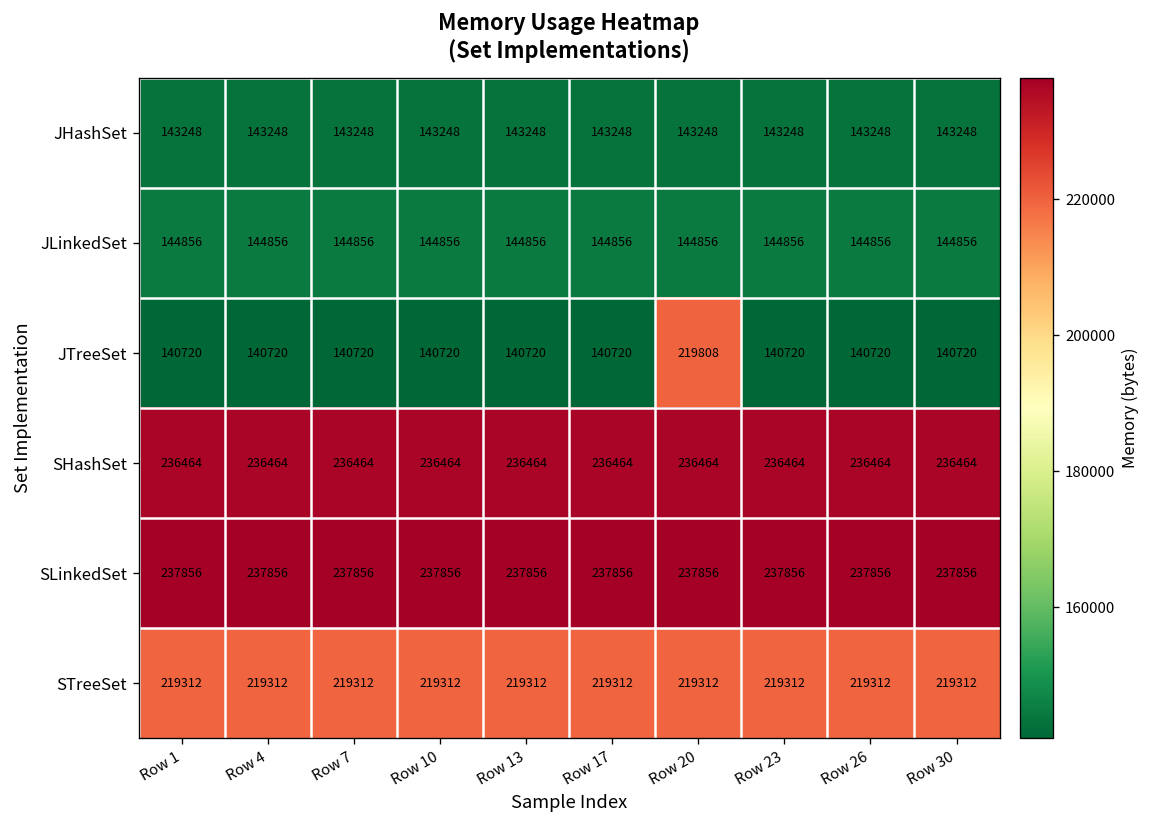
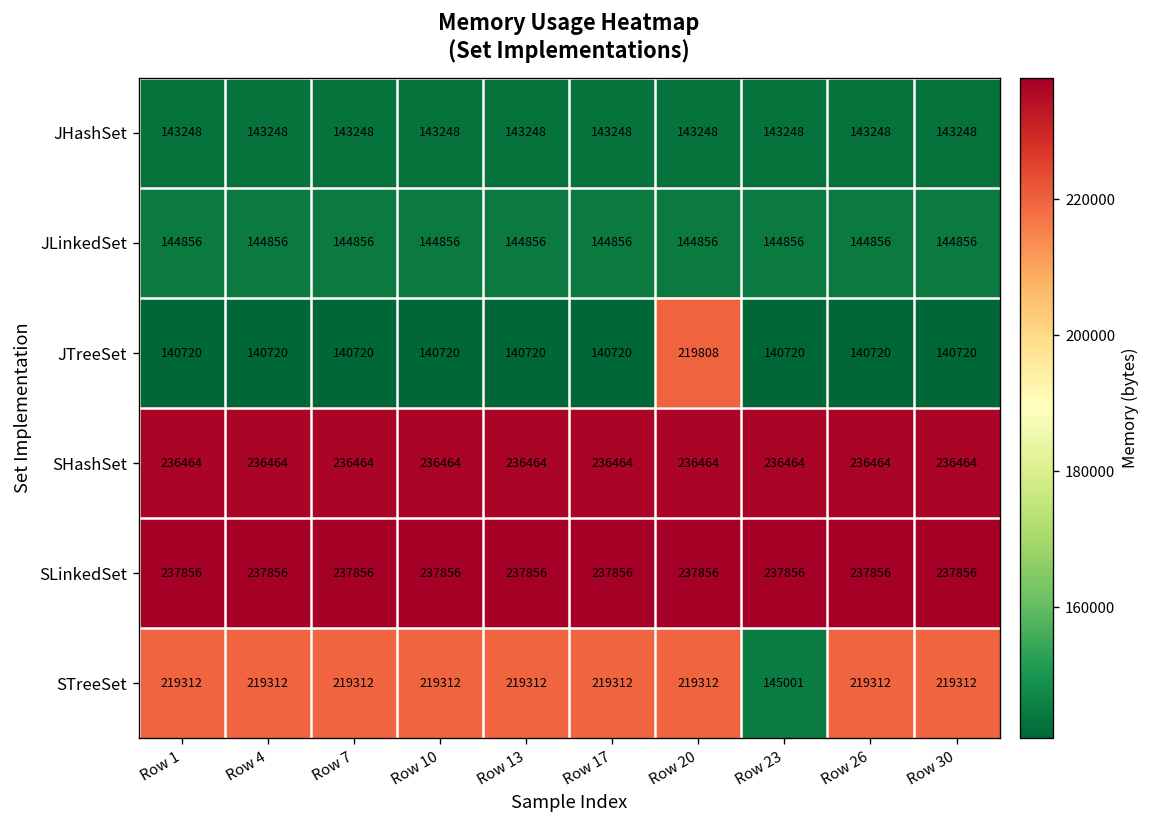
  {
    "JHashSet": {
      "Row 1": 143248,
      "Row 4": 143248,
      "Row 7": 143248,
      "Row 10": 143248,
      "Row 13": 143248,
      "Row 17": 143248,
      "Row 20": 143248,
      "Row 23": 143248,
      "Row 26": 143248,
      "Row 30": 143248
    },
    "JLinkedSet": {
      "Row 1": 144856,
      "Row 4": 144856,
      "Row 7": 144856,
      "Row 10": 144856,
      "Row 13": 144856,
      "Row 17": 144856,
      "Row 20": 144856,
      "Row 23": 144856,
      "Row 26": 144856,
      "Row 30": 144856
    },
    "JTreeSet": {
      "Row 1": 140720,
      "Row 4": 140720,
      "Row 7": 140720,
      "Row 10": 140720,
      "Row 13": 140720,
      "Row 17": 140720,
      "Row 20": 219808,
      "Row 23": 140720,
      "Row 26": 140720,
      "Row 30": 140720
    },
    "SHashSet": {
      "Row 1": 236464,
      "Row 4": 236464,
      "Row 7": 236464,
      "Row 10": 236464,
      "Row 13": 236464,
      "Row 17": 236464,
      "Row 20": 236464,
      "Row 23": 236464,
      "Row 26": 236464,
      "Row 30": 236464
    },
    "SLinkedSet": {
      "Row 1": 237856,
      "Row 4": 237856,
      "Row 7": 237856,
      "Row 10": 237856,
      "Row 13": 237856,
      "Row 17": 237856,
      "Row 20": 237856,
      "Row 23": 237856,
      "Row 26": 237856,
      "Row 30": 237856
    },
    "STreeSet": {
      "Row 1": 219312,
      "Row 4": 219312,
      "Row 7": 219312,
      "Row 10": 219312,
      "Row 13": 219312,
      "Row 17": 219312,
      "Row 20": 219312,
-     "Row 23": 219312,
+     "Row 23": 145001,
      "Row 26": 219312,
      "Row 30": 219312
    }
  }
